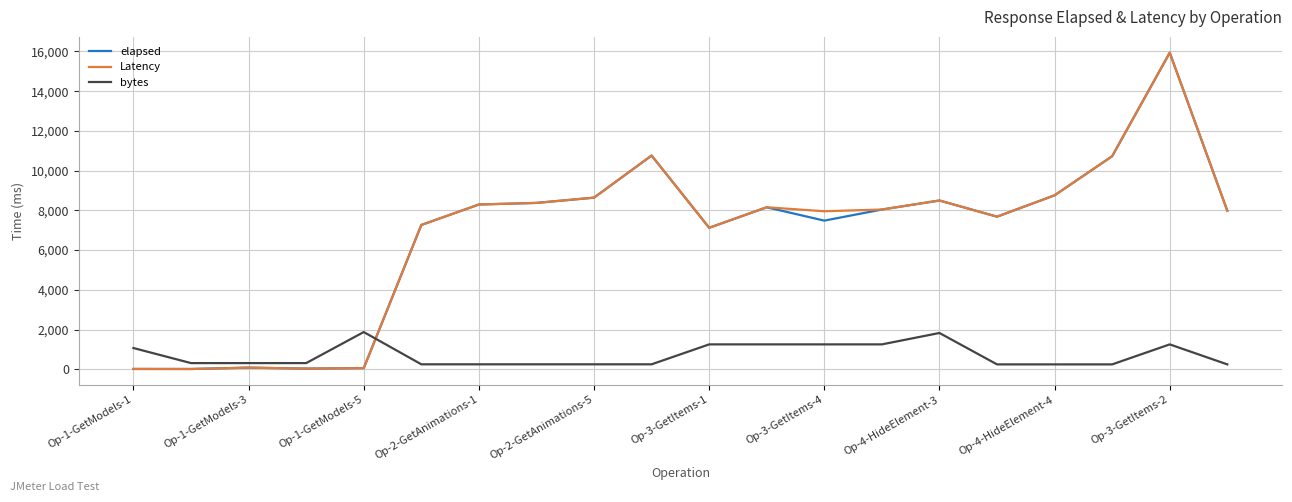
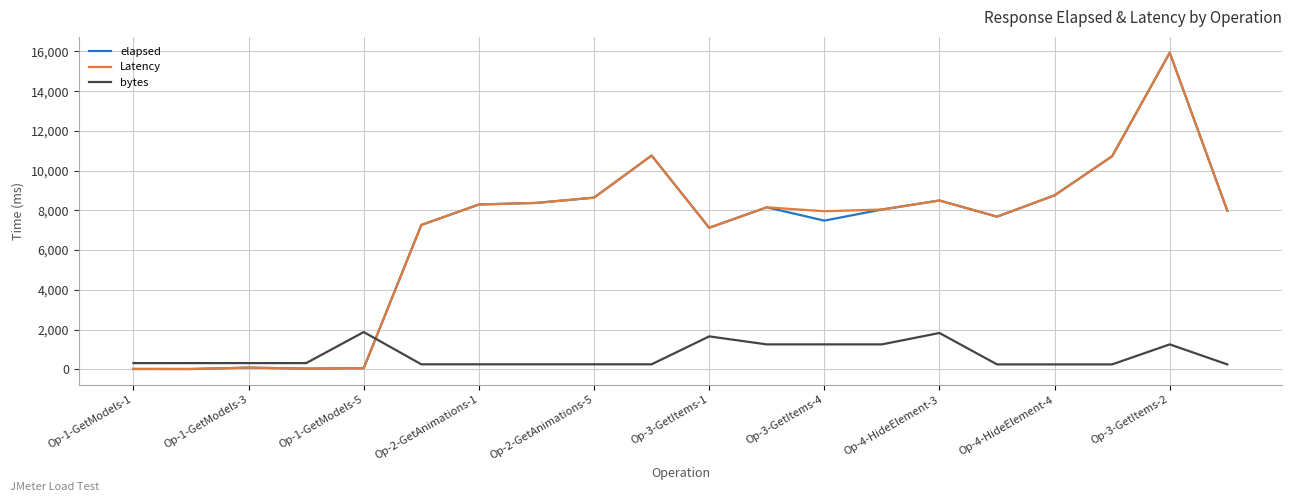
  {
    "elapsed": {
      "Op-3-GetItems-4": "7,500"
    },
    "Latency": {
      "Op-3-GetItems-4": "8,000"
    },
    "bytes": {
-     "Op-1-GetModels-1": "1,100",
+     "Op-1-GetModels-1": "300",
      "Op-1-GetModels-3": "300",
      "Op-1-GetModels-5": "1,900",
      "Op-2-GetAnimations-1": "300",
      "Op-2-GetAnimations-5": "300",
-     "Op-3-GetItems-1": "1,300",
+     "Op-3-GetItems-1": "1,700",
      "Op-3-GetItems-4": "1,300",
      "Op-4-HideElement-3": "1,800",
      "Op-4-HideElement-4": "200",
      "Op-3-GetItems-2": "1,300"
    }
  }
